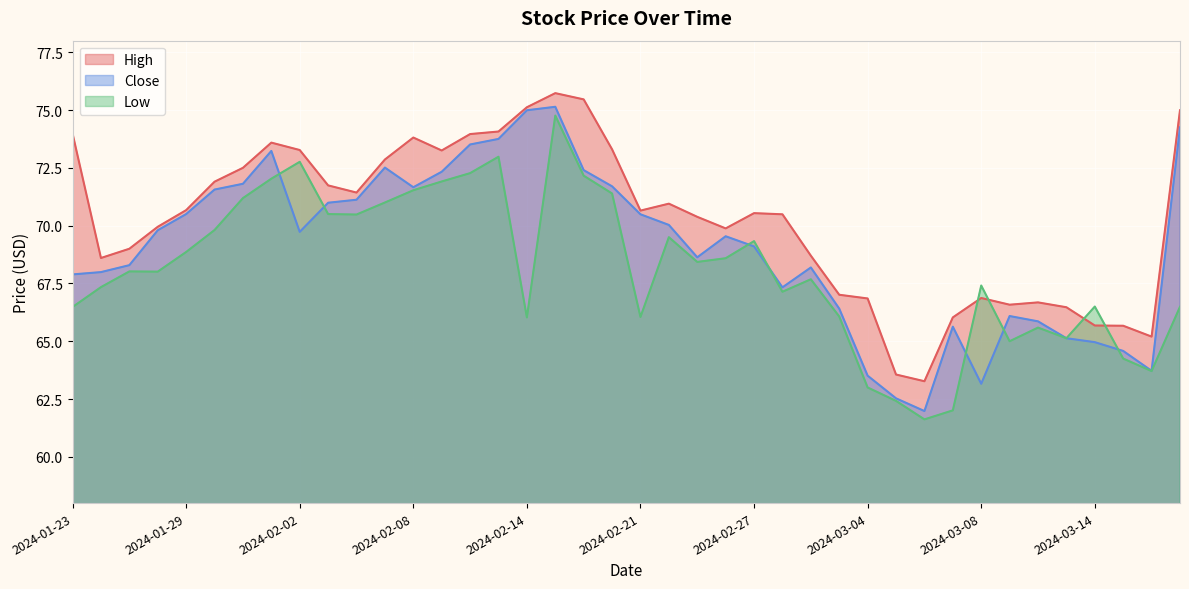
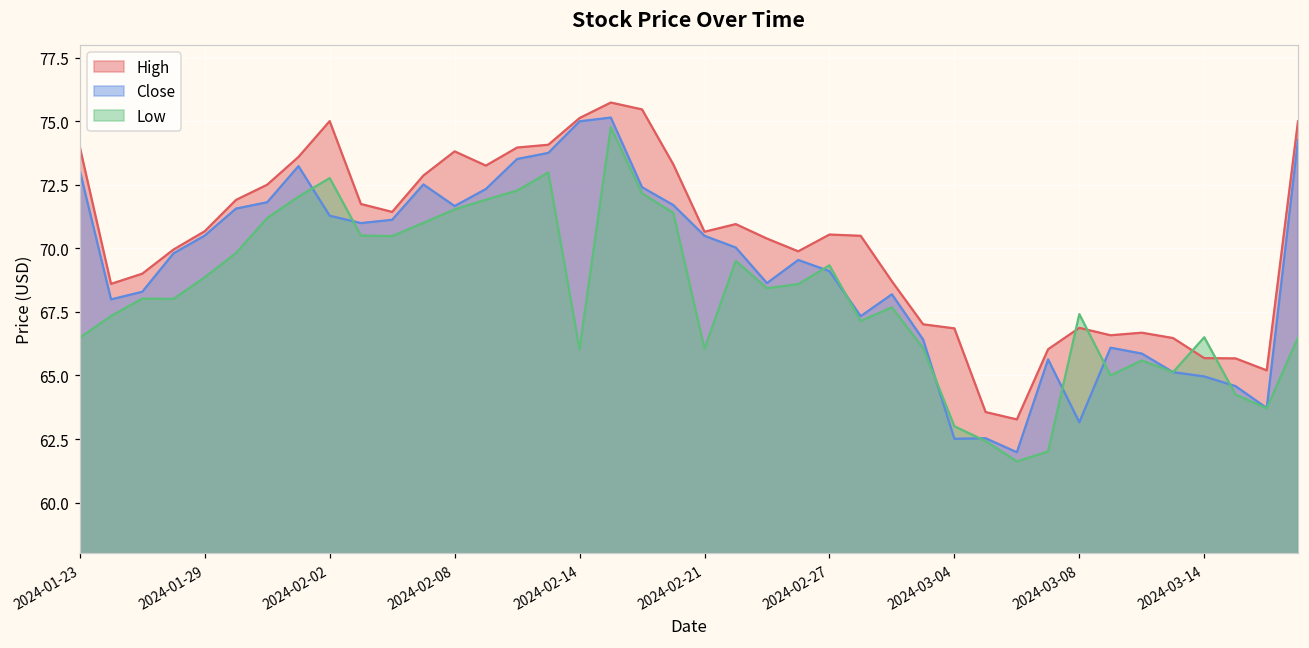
  {
    "High": {
      "2024-01-23": 74.0,
      "2024-01-29": 70.7,
-     "2024-02-02": 73.3,
+     "2024-02-02": 75.0,
      "2024-02-08": 73.8,
      "2024-02-14": 75.1,
      "2024-02-21": 70.7,
      "2024-02-27": 70.5,
      "2024-03-04": 66.9,
      "2024-03-08": 66.9,
      "2024-03-14": 65.7
    },
    "Close": {
-     "2024-01-23": 67.9,
+     "2024-01-23": 73.1,
      "2024-01-29": 70.5,
-     "2024-02-02": 69.7,
+     "2024-02-02": 71.3,
      "2024-02-08": 71.7,
      "2024-02-14": 75.0,
      "2024-02-21": 70.5,
      "2024-02-27": 69.1,
-     "2024-03-04": 63.5,
+     "2024-03-04": 62.5,
      "2024-03-08": 63.2,
      "2024-03-14": 65.0
    },
    "Low": {
      "2024-01-23": 66.5,
      "2024-01-29": 68.9,
      "2024-02-02": 72.8,
      "2024-02-08": 71.5,
      "2024-02-14": 66.0,
      "2024-02-21": 66.1,
      "2024-02-27": 69.3,
      "2024-03-04": 63.0,
      "2024-03-08": 67.4,
      "2024-03-14": 66.5
    }
  }
